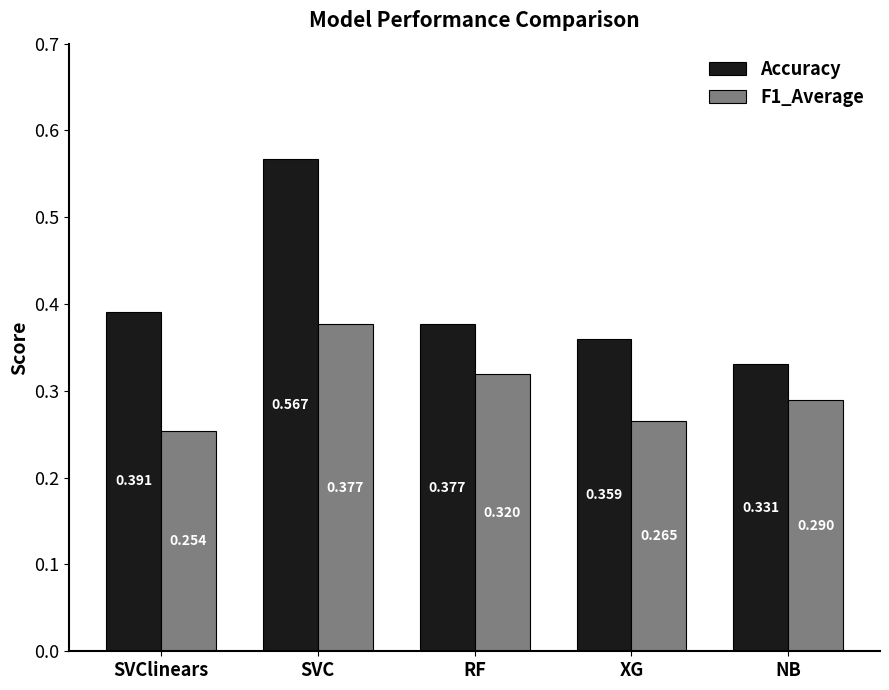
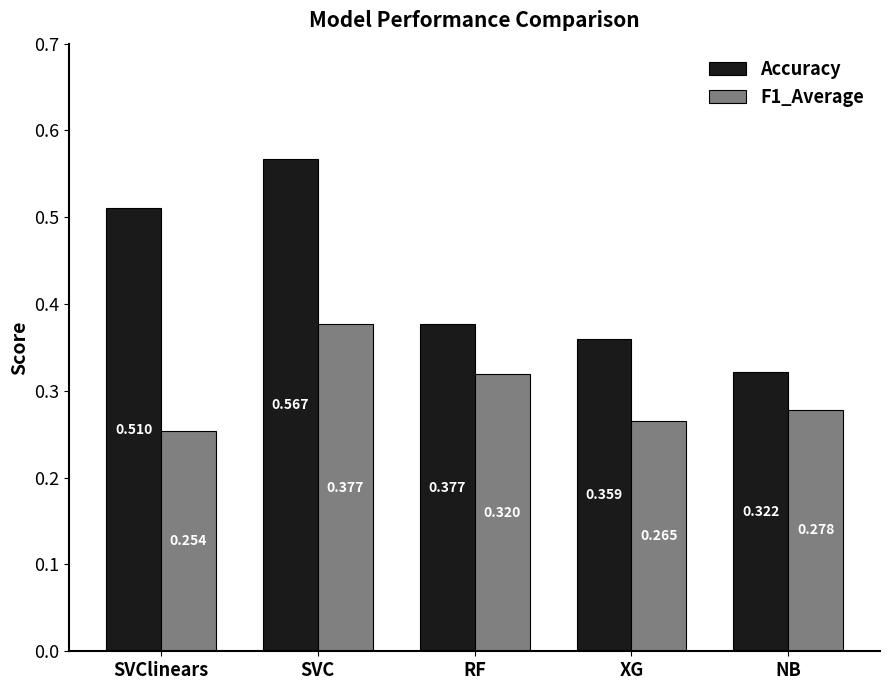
  {
    "Accuracy": {
-     "SVClinears": 0.391,
+     "SVClinears": 0.510,
      "SVC": 0.567,
      "RF": 0.377,
      "XG": 0.359,
-     "NB": 0.331
+     "NB": 0.322
    },
    "F1_Average": {
      "SVClinears": 0.254,
      "SVC": 0.377,
      "RF": 0.320,
      "XG": 0.265,
-     "NB": 0.290
+     "NB": 0.278
    }
  }
